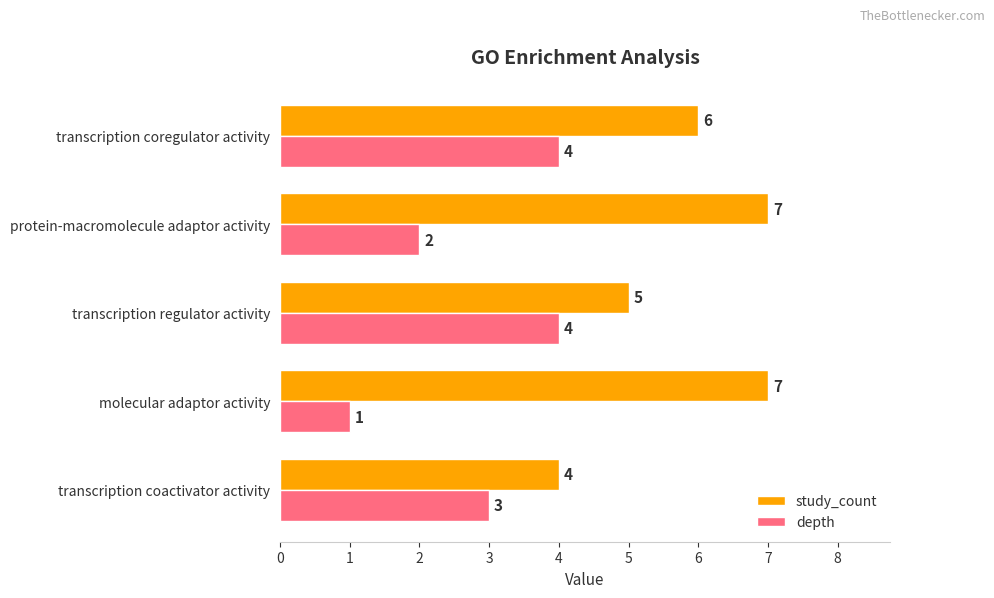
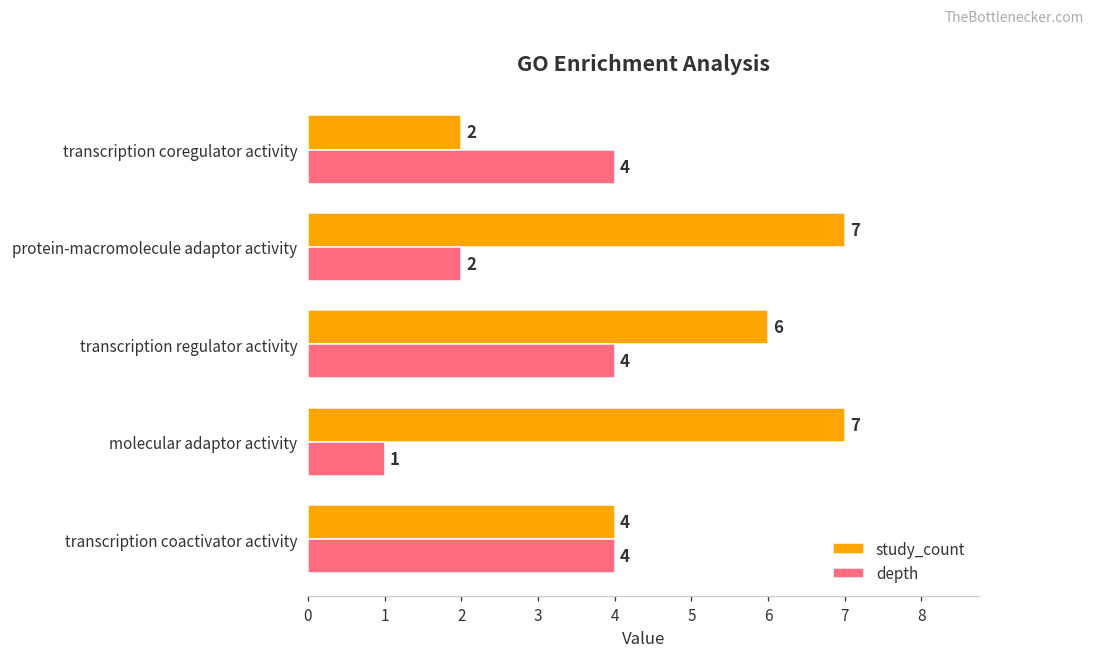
  {
    "study_count": {
-     "transcription coregulator activity": 6,
+     "transcription coregulator activity": 2,
      "protein-macromolecule adaptor activity": 7,
-     "transcription regulator activity": 5,
+     "transcription regulator activity": 6,
      "molecular adaptor activity": 7,
      "transcription coactivator activity": 4
    },
    "depth": {
      "transcription coregulator activity": 4,
      "protein-macromolecule adaptor activity": 2,
      "transcription regulator activity": 4,
      "molecular adaptor activity": 1,
-     "transcription coactivator activity": 3
+     "transcription coactivator activity": 4
    }
  }
